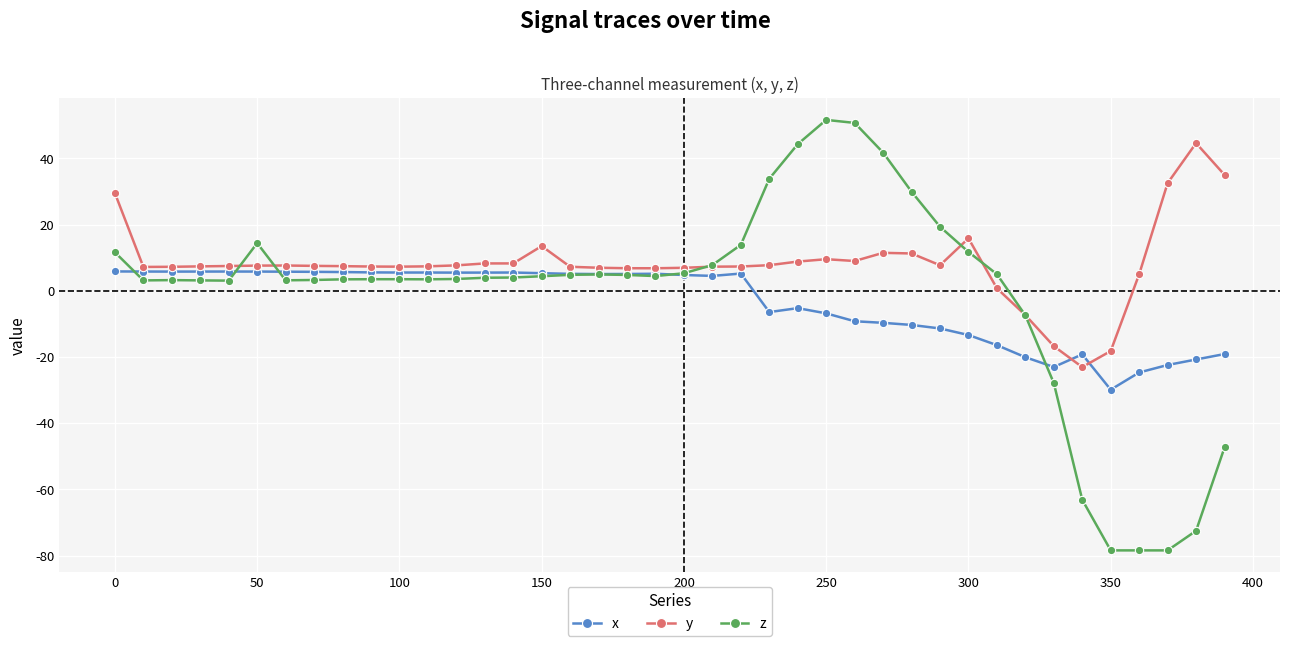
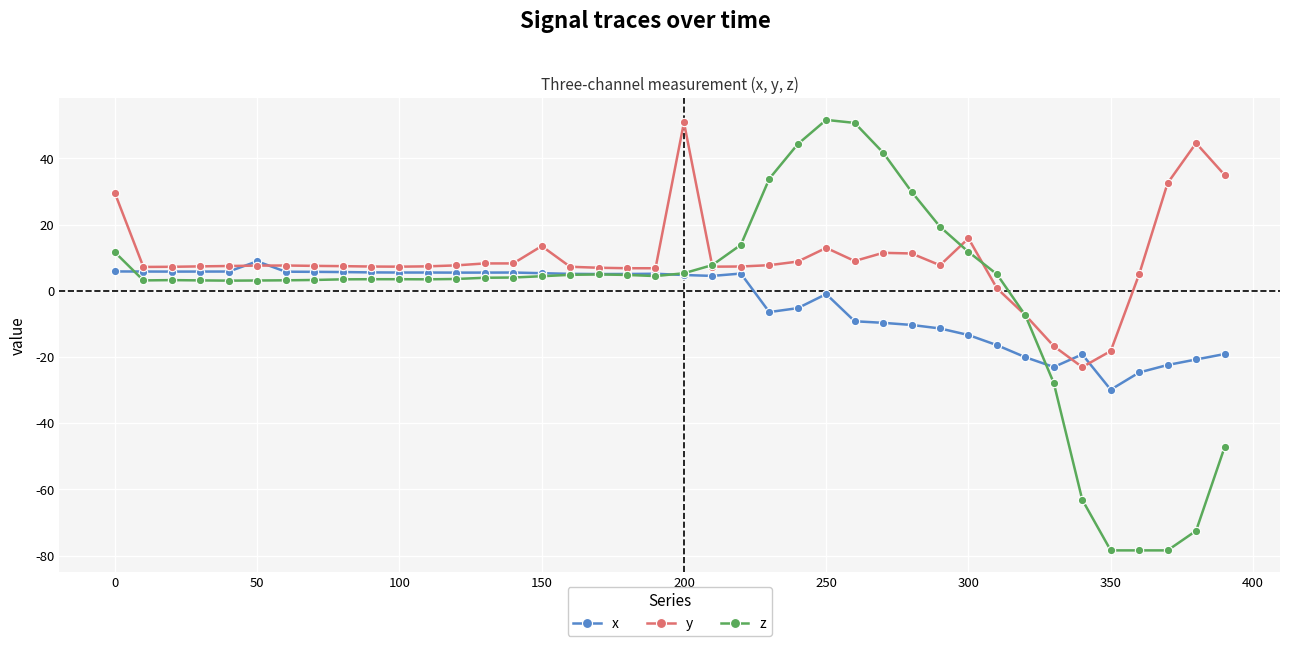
  {
    "x": {
      "0": 6,
-     "50": 6,
+     "50": 9,
      "100": 6,
      "150": 5,
-     "250": -7,
+     "250": -1,
      "300": -13,
      "350": -30
    },
    "y": {
      "0": 29,
      "50": 8,
      "100": 7,
      "150": 14,
-     "200": 7,
-     "250": 10,
+     "200": 51,
+     "250": 13,
      "300": 16,
      "350": -18
    },
    "z": {
      "0": 12,
-     "50": 14,
+     "50": 3,
      "100": 3,
      "150": 4,
      "250": 52,
      "300": 12,
      "350": -78
    }
  }
